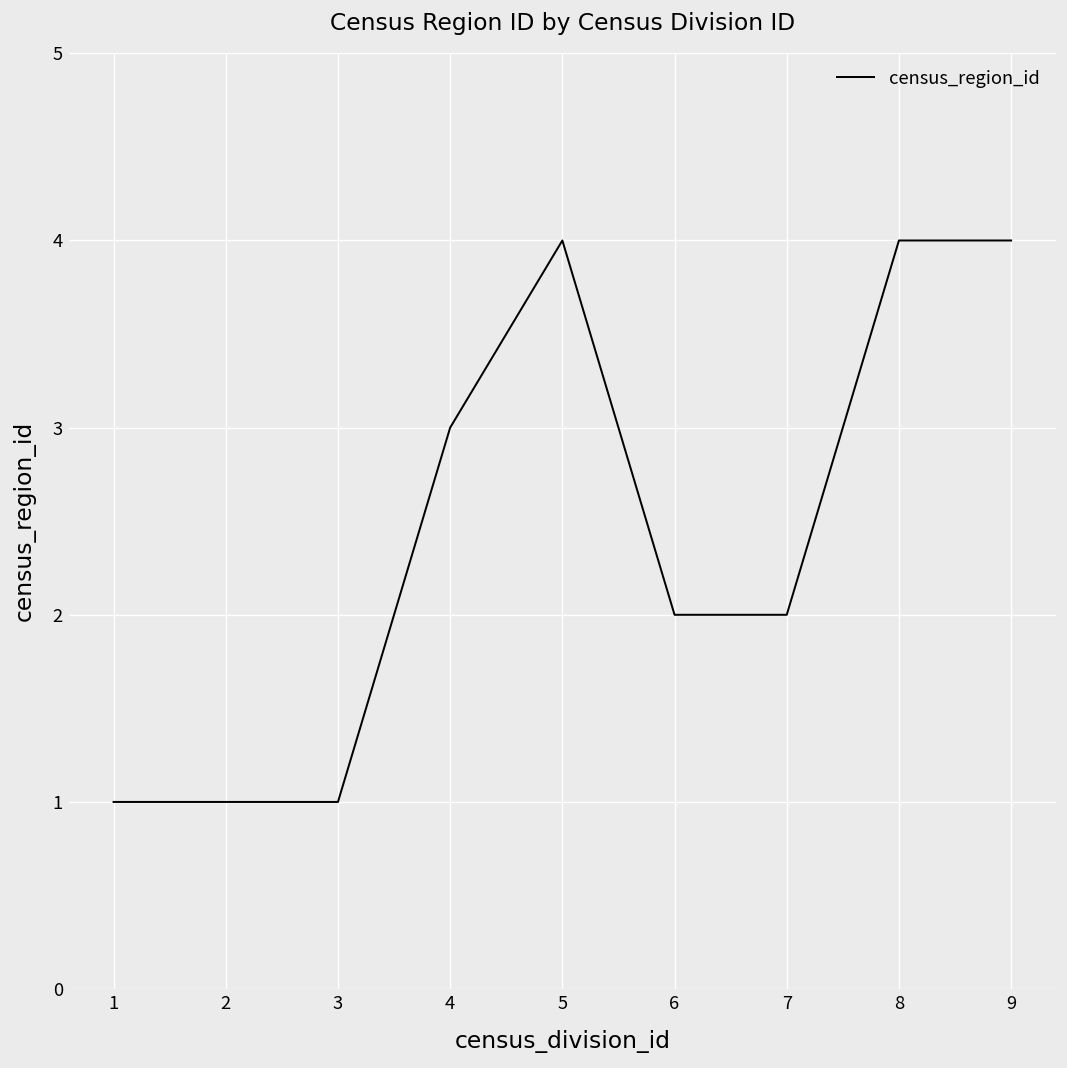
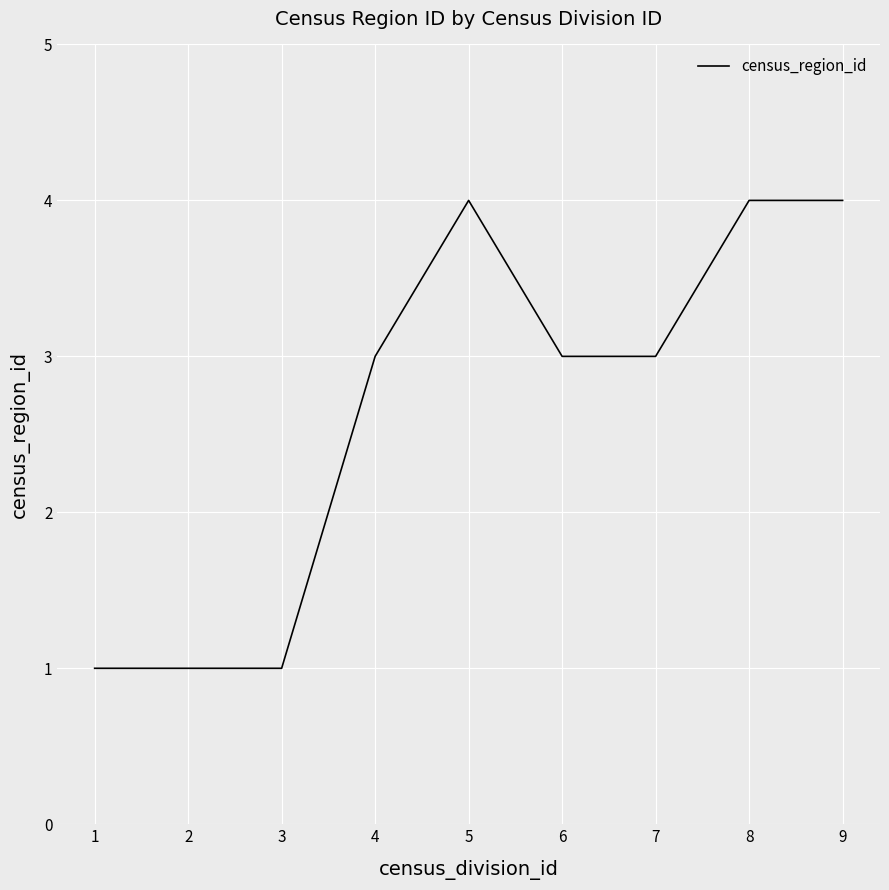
  {
    "1": 1,
    "2": 1,
    "3": 1,
    "4": 3,
    "5": 4,
-   "6": 2,
-   "7": 2,
+   "6": 3,
+   "7": 3,
    "8": 4,
    "9": 4
  }
